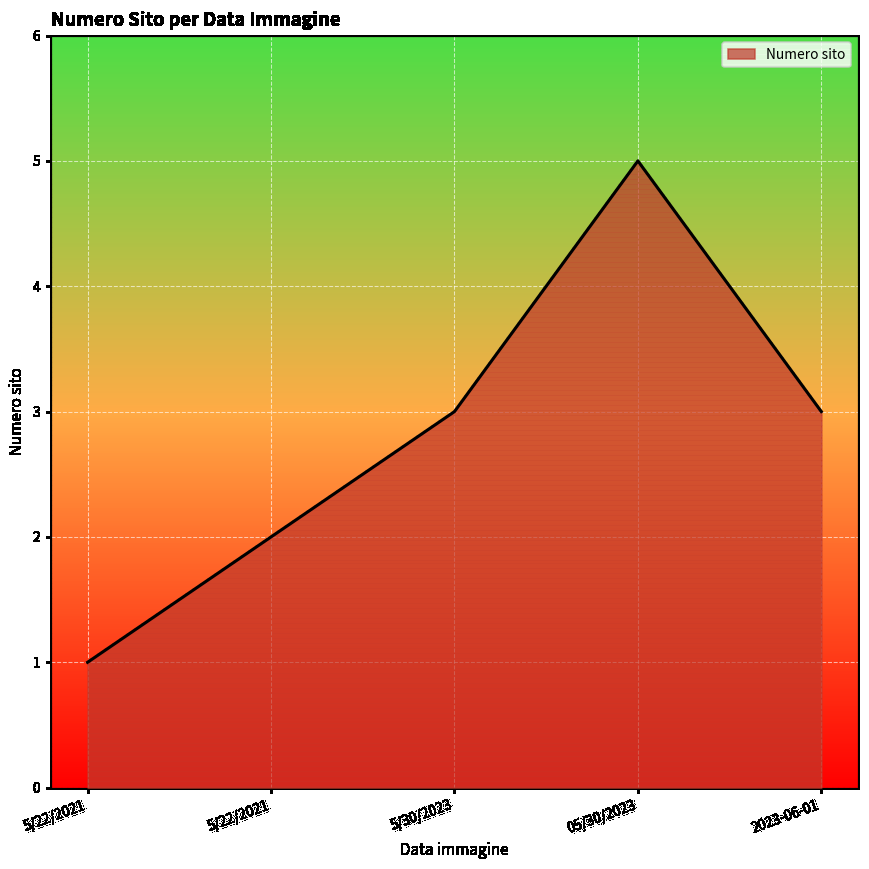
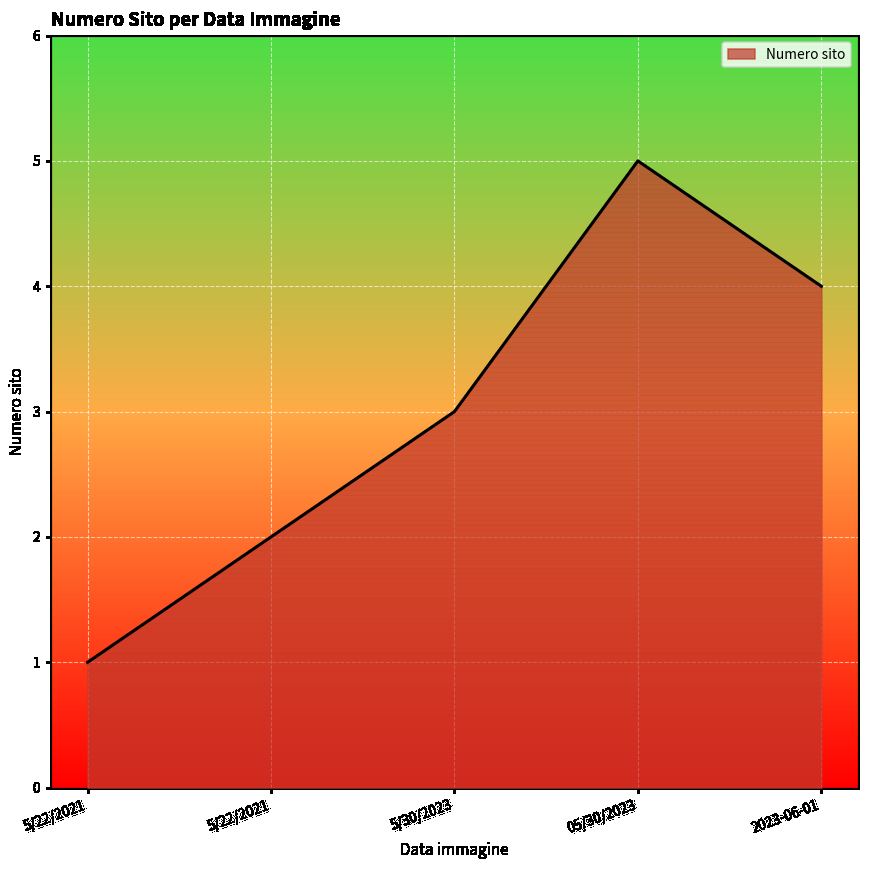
  {
    "5/30/2023": 3,
    "05/30/2023": 5,
-   "2023-06-01": 3
+   "2023-06-01": 4
  }
